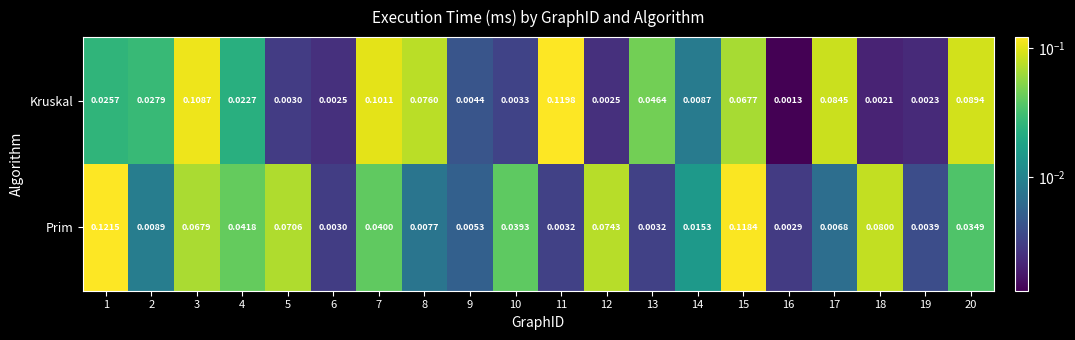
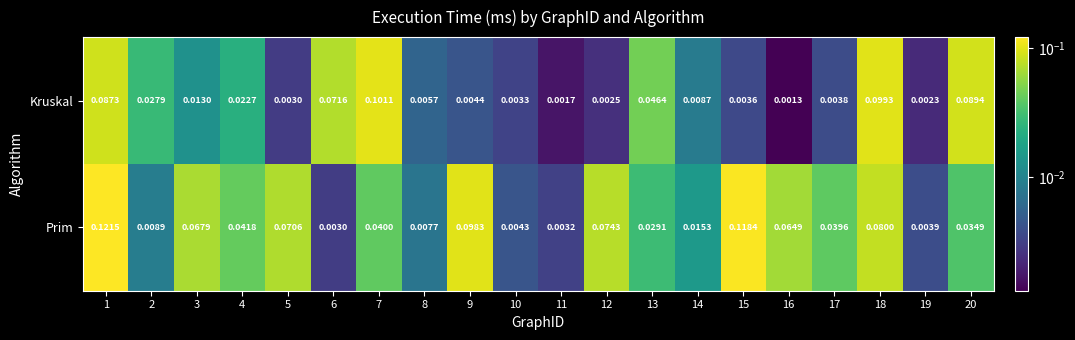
  {
    "Kruskal": {
-     "1": 0.0257,
+     "1": 0.0873,
      "2": 0.0279,
-     "3": 0.1087,
+     "3": 0.0130,
      "4": 0.0227,
      "5": 0.0030,
-     "6": 0.0025,
+     "6": 0.0716,
      "7": 0.1011,
-     "8": 0.0760,
+     "8": 0.0057,
      "9": 0.0044,
      "10": 0.0033,
-     "11": 0.1198,
+     "11": 0.0017,
      "12": 0.0025,
      "13": 0.0464,
      "14": 0.0087,
-     "15": 0.0677,
+     "15": 0.0036,
      "16": 0.0013,
-     "17": 0.0845,
-     "18": 0.0021,
+     "17": 0.0038,
+     "18": 0.0993,
      "19": 0.0023,
      "20": 0.0894
    },
    "Prim": {
      "1": 0.1215,
      "2": 0.0089,
      "3": 0.0679,
      "4": 0.0418,
      "5": 0.0706,
      "6": 0.0030,
      "7": 0.0400,
      "8": 0.0077,
-     "9": 0.0053,
-     "10": 0.0393,
+     "9": 0.0983,
+     "10": 0.0043,
      "11": 0.0032,
      "12": 0.0743,
-     "13": 0.0032,
+     "13": 0.0291,
      "14": 0.0153,
      "15": 0.1184,
-     "16": 0.0029,
-     "17": 0.0068,
+     "16": 0.0649,
+     "17": 0.0396,
      "18": 0.0800,
      "19": 0.0039,
      "20": 0.0349
    }
  }
